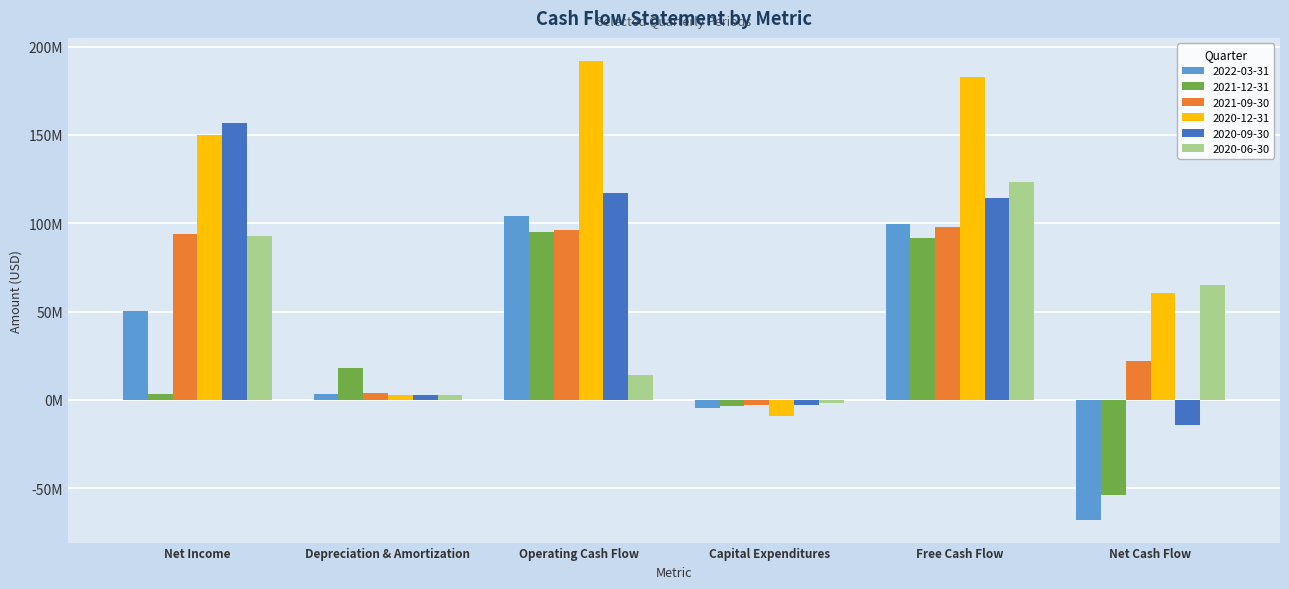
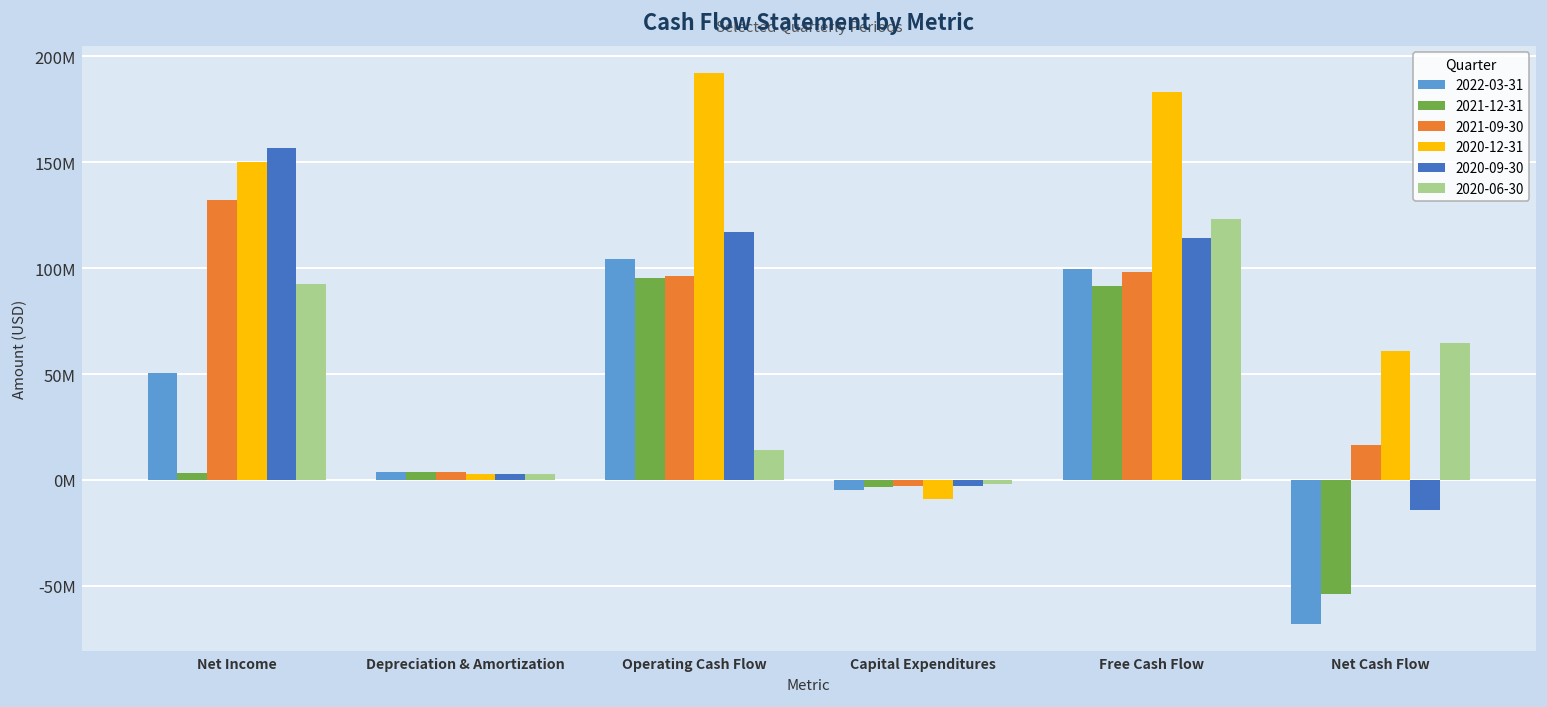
  {
    "2021-12-31": {
      "Net Income": 3000000,
-     "Depreciation & Amortization": 18000000,
+     "Depreciation & Amortization": 4000000,
      "Operating Cash Flow": 95000000,
      "Capital Expenditures": -4000000,
      "Free Cash Flow": 92000000,
      "Net Cash Flow": -54000000
    },
    "2021-09-30": {
-     "Net Income": 94000000,
+     "Net Income": 132000000,
      "Depreciation & Amortization": 4000000,
      "Operating Cash Flow": 96000000,
      "Capital Expenditures": -3000000,
      "Free Cash Flow": 98000000,
-     "Net Cash Flow": 22000000
+     "Net Cash Flow": 17000000
    },
    "2020-12-31": {
      "Net Income": 150000000,
      "Depreciation & Amortization": 3000000,
      "Operating Cash Flow": 192000000,
      "Capital Expenditures": -9000000,
      "Free Cash Flow": 183000000,
      "Net Cash Flow": 61000000
    },
    "2020-06-30": {
      "Net Income": 93000000,
      "Depreciation & Amortization": 3000000,
      "Operating Cash Flow": 14000000,
      "Capital Expenditures": -2000000,
      "Free Cash Flow": 123000000,
      "Net Cash Flow": 65000000
    }
  }
